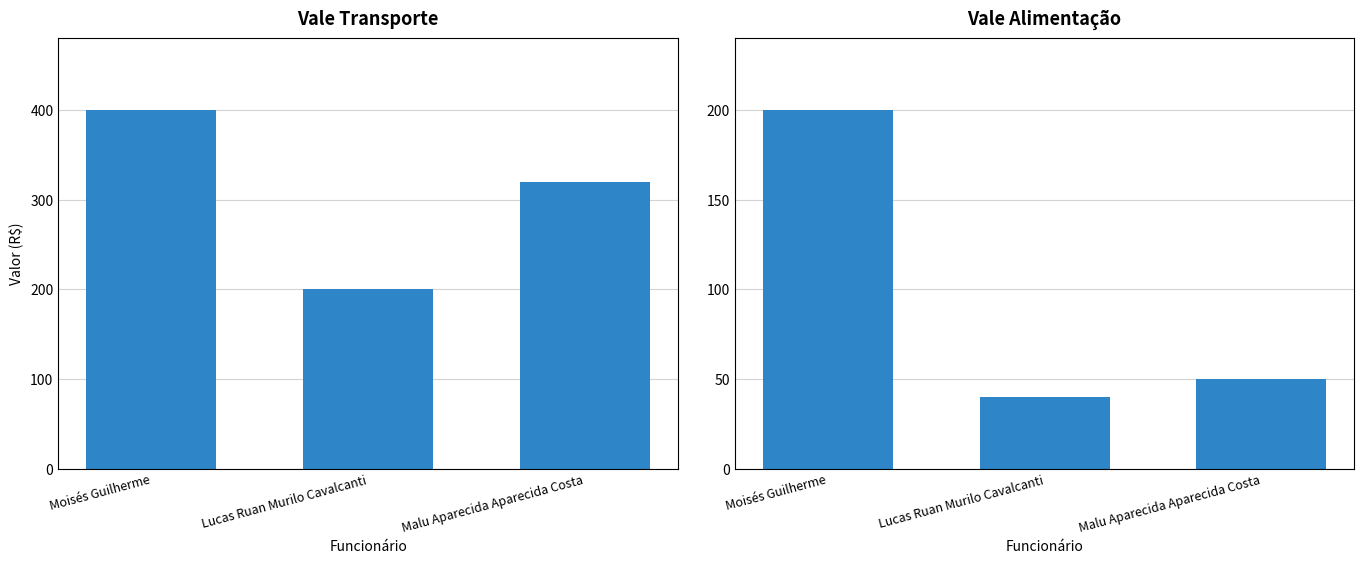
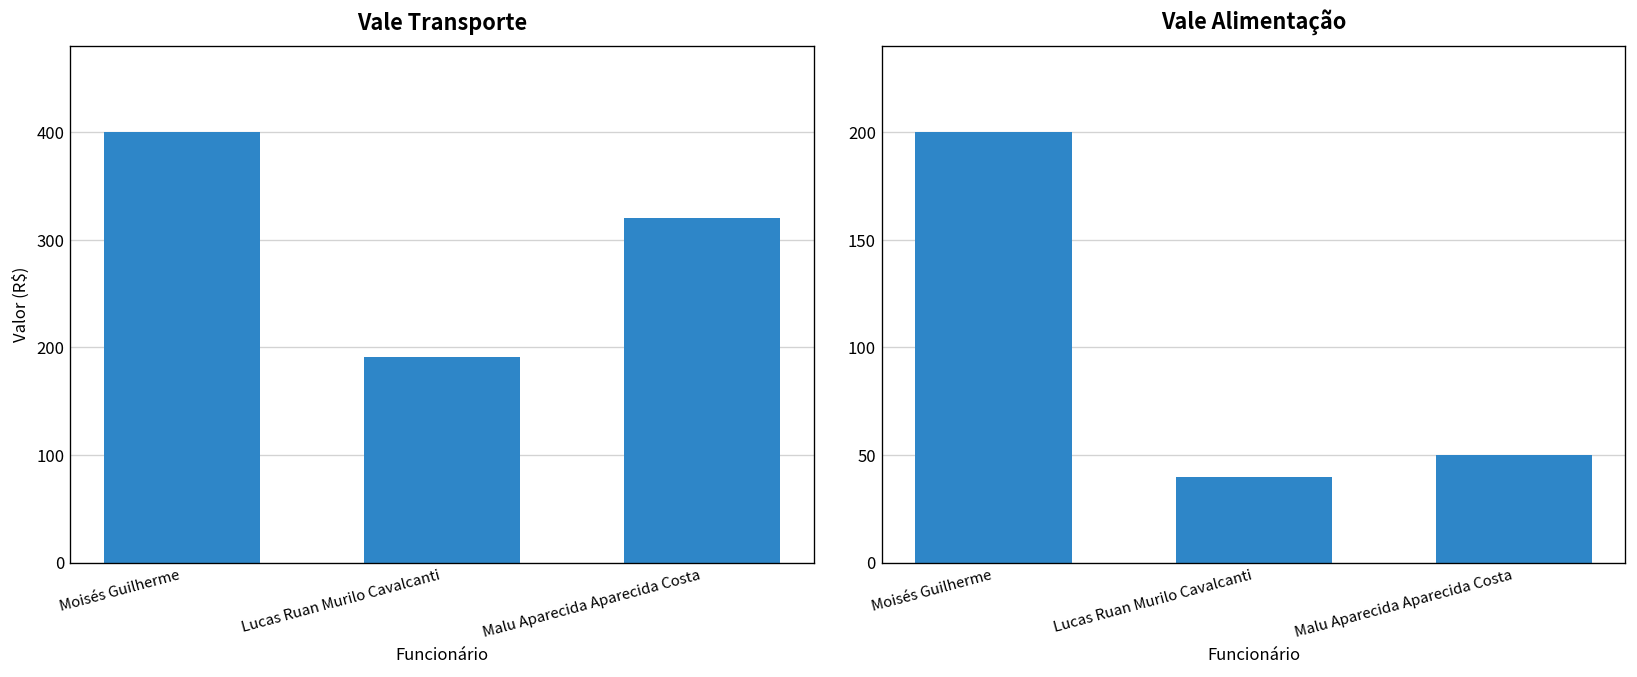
  {
    "Vale Transporte": {
      "Moisés Guilherme": 400,
-     "Lucas Ruan Murilo Cavalcanti": 200,
+     "Lucas Ruan Murilo Cavalcanti": 190,
      "Malu Aparecida Aparecida Costa": 320
    },
    "Vale Alimentação": {
      "Moisés Guilherme": 200,
      "Lucas Ruan Murilo Cavalcanti": 40,
      "Malu Aparecida Aparecida Costa": 50
    }
  }
